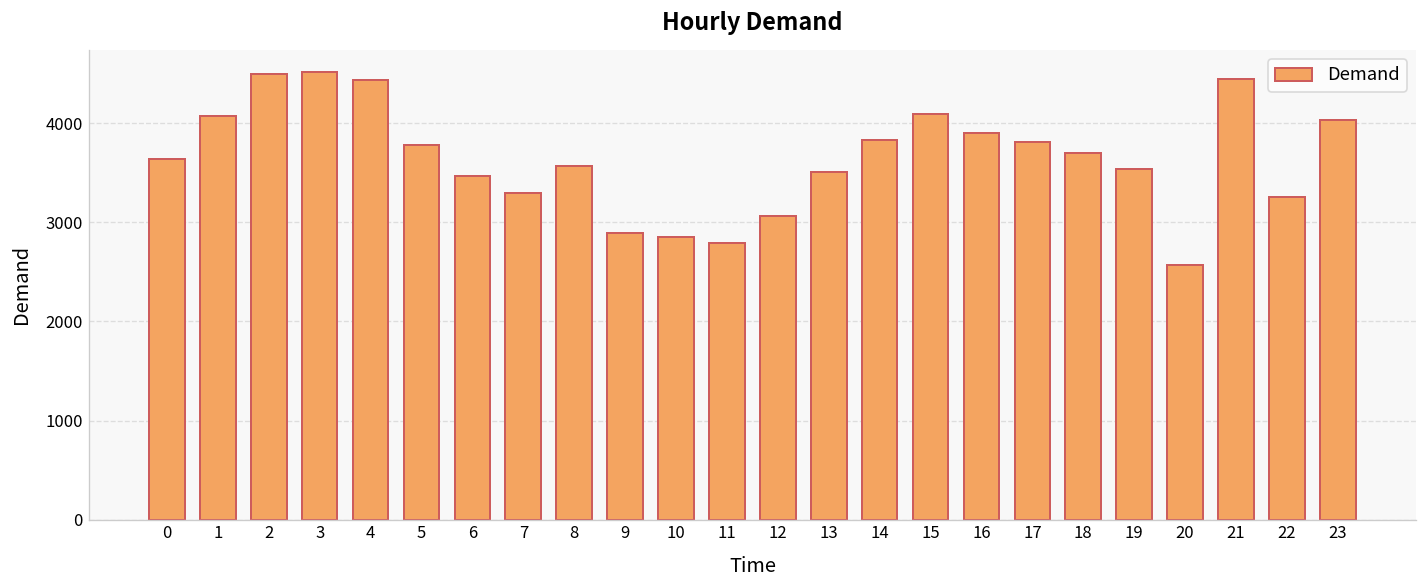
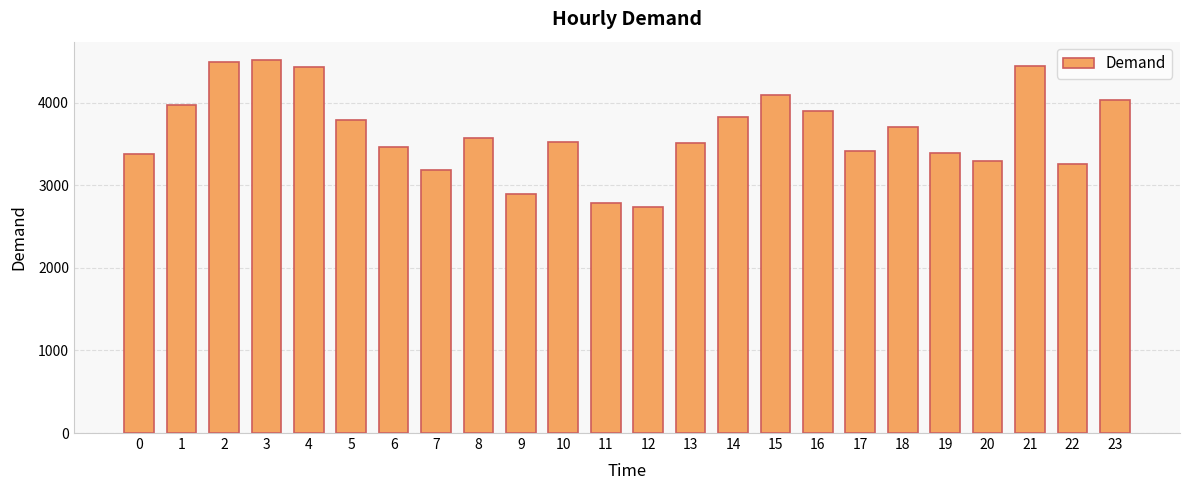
  {
-   "0": 3600,
-   "1": 4100,
+   "0": 3400,
+   "1": 4000,
    "2": 4500,
    "3": 4500,
    "4": 4400,
    "5": 3800,
    "6": 3500,
-   "7": 3300,
+   "7": 3200,
    "8": 3600,
    "9": 2900,
-   "10": 2900,
+   "10": 3500,
    "11": 2800,
-   "12": 3100,
+   "12": 2700,
    "13": 3500,
    "14": 3800,
    "15": 4100,
    "16": 3900,
-   "17": 3800,
+   "17": 3400,
    "18": 3700,
-   "19": 3500,
-   "20": 2600,
+   "19": 3400,
+   "20": 3300,
    "21": 4400,
    "22": 3300,
    "23": 4000
  }
